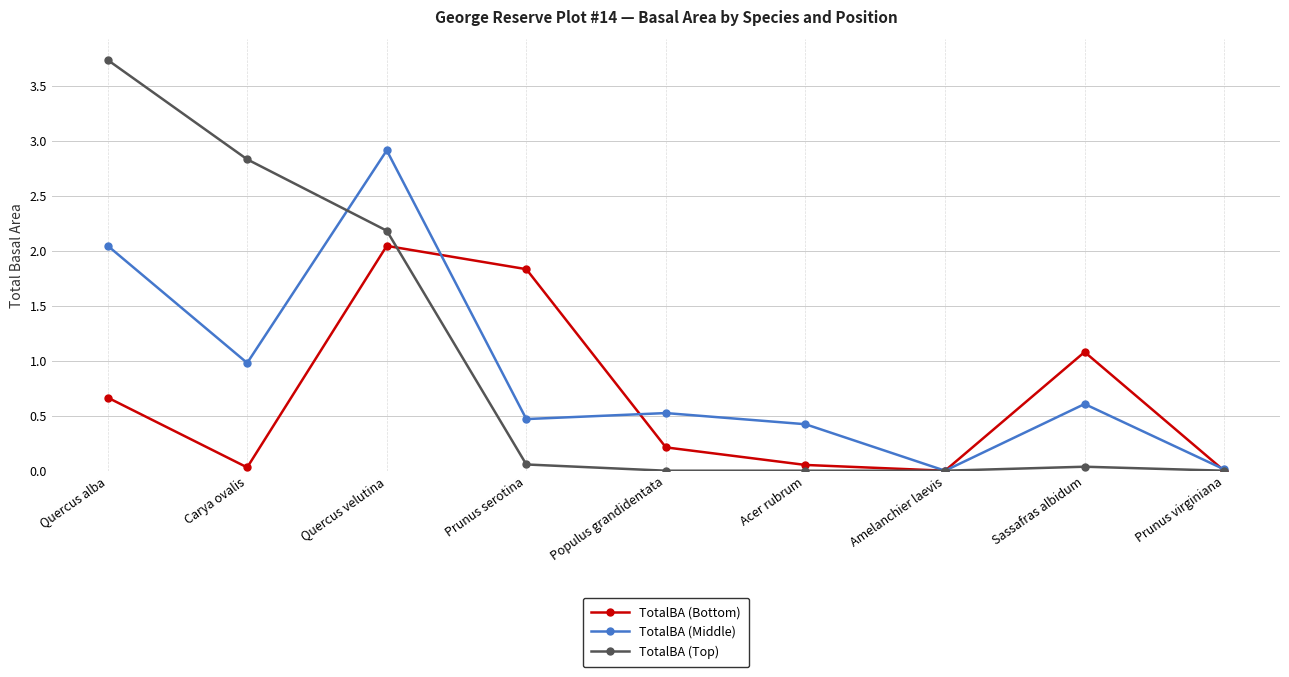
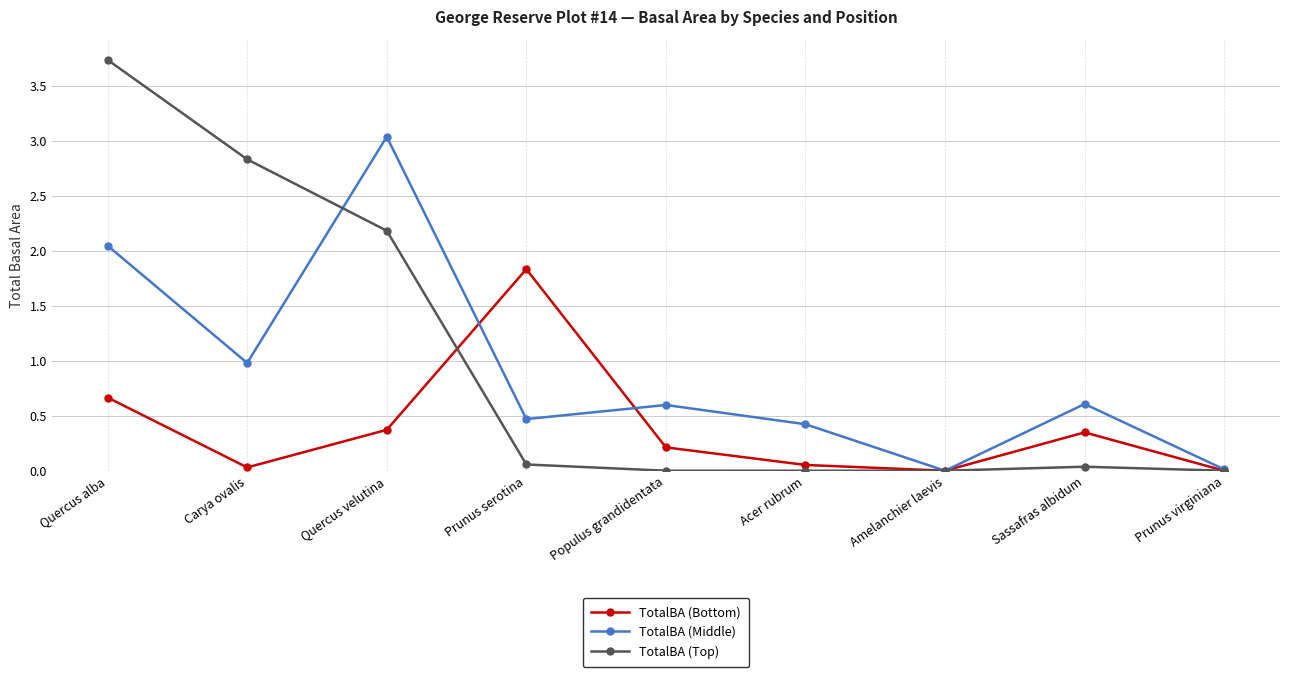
  {
    "TotalBA (Bottom)": {
      "Quercus alba": 0.66,
      "Carya ovalis": 0.03,
-     "Quercus velutina": 2.04,
+     "Quercus velutina": 0.37,
      "Prunus serotina": 1.83,
      "Populus grandidentata": 0.21,
      "Acer rubrum": 0.05,
-     "Sassafras albidum": 1.08
+     "Sassafras albidum": 0.35
    },
    "TotalBA (Middle)": {
      "Quercus alba": 2.04,
      "Carya ovalis": 0.98,
-     "Quercus velutina": 2.91,
+     "Quercus velutina": 3.03,
      "Prunus serotina": 0.47,
-     "Populus grandidentata": 0.52,
+     "Populus grandidentata": 0.60,
      "Acer rubrum": 0.42,
      "Sassafras albidum": 0.61
    },
    "TotalBA (Top)": {
      "Quercus alba": 3.73,
      "Carya ovalis": 2.83,
      "Quercus velutina": 2.18,
      "Prunus serotina": 0.06,
      "Populus grandidentata": 0.00,
      "Acer rubrum": 0.00,
      "Sassafras albidum": 0.04
    }
  }
